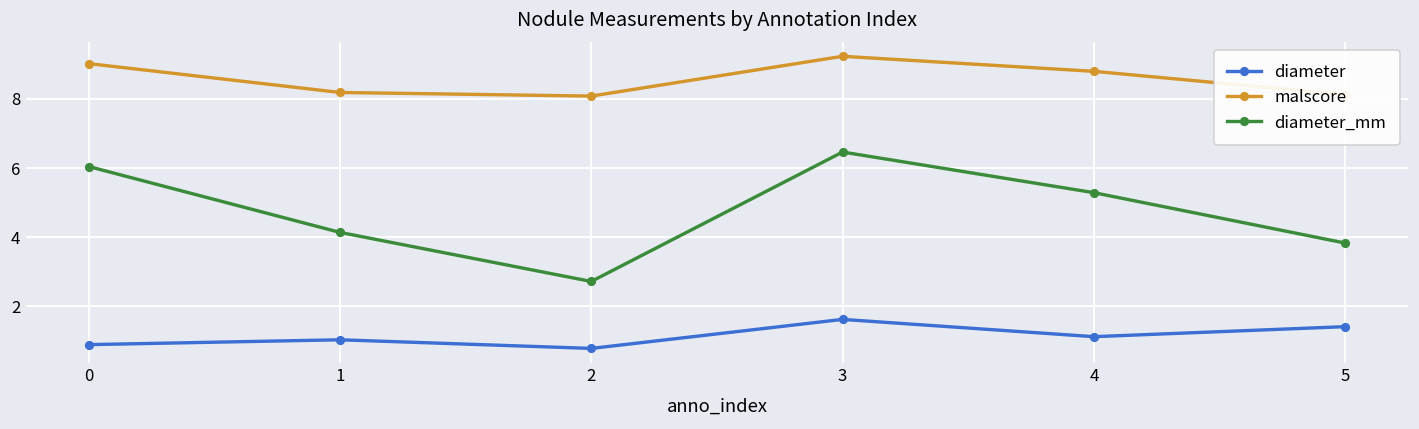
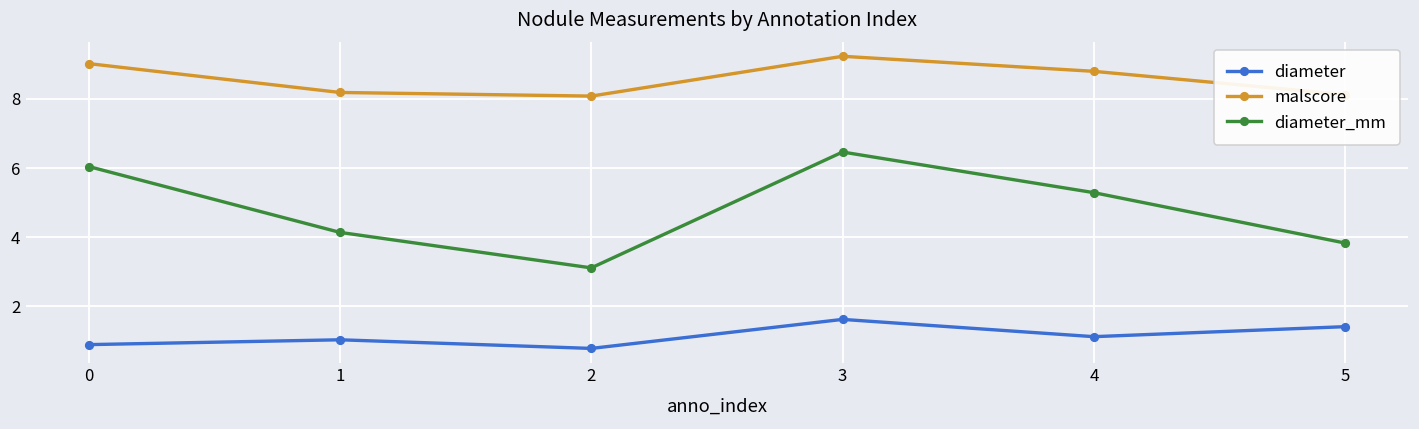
  {
    "diameter": {
      "0": 0.9,
      "1": 1.0,
      "2": 0.8,
      "3": 1.6,
      "4": 1.1,
      "5": 1.4
    },
    "malscore": {
      "0": 9.0,
      "1": 8.2,
      "2": 8.1,
      "3": 9.2,
      "4": 8.8
    },
    "diameter_mm": {
      "0": 6.0,
      "1": 4.1,
-     "2": 2.7,
+     "2": 3.1,
      "3": 6.5,
      "4": 5.3,
      "5": 3.8
    }
  }
